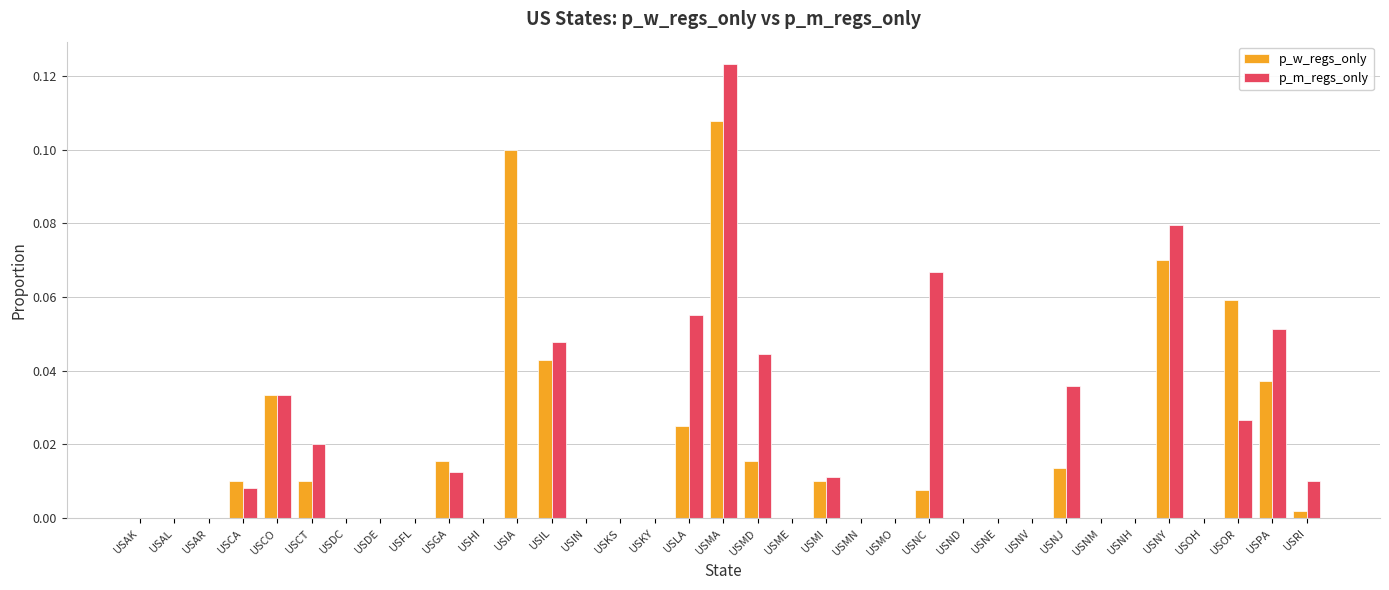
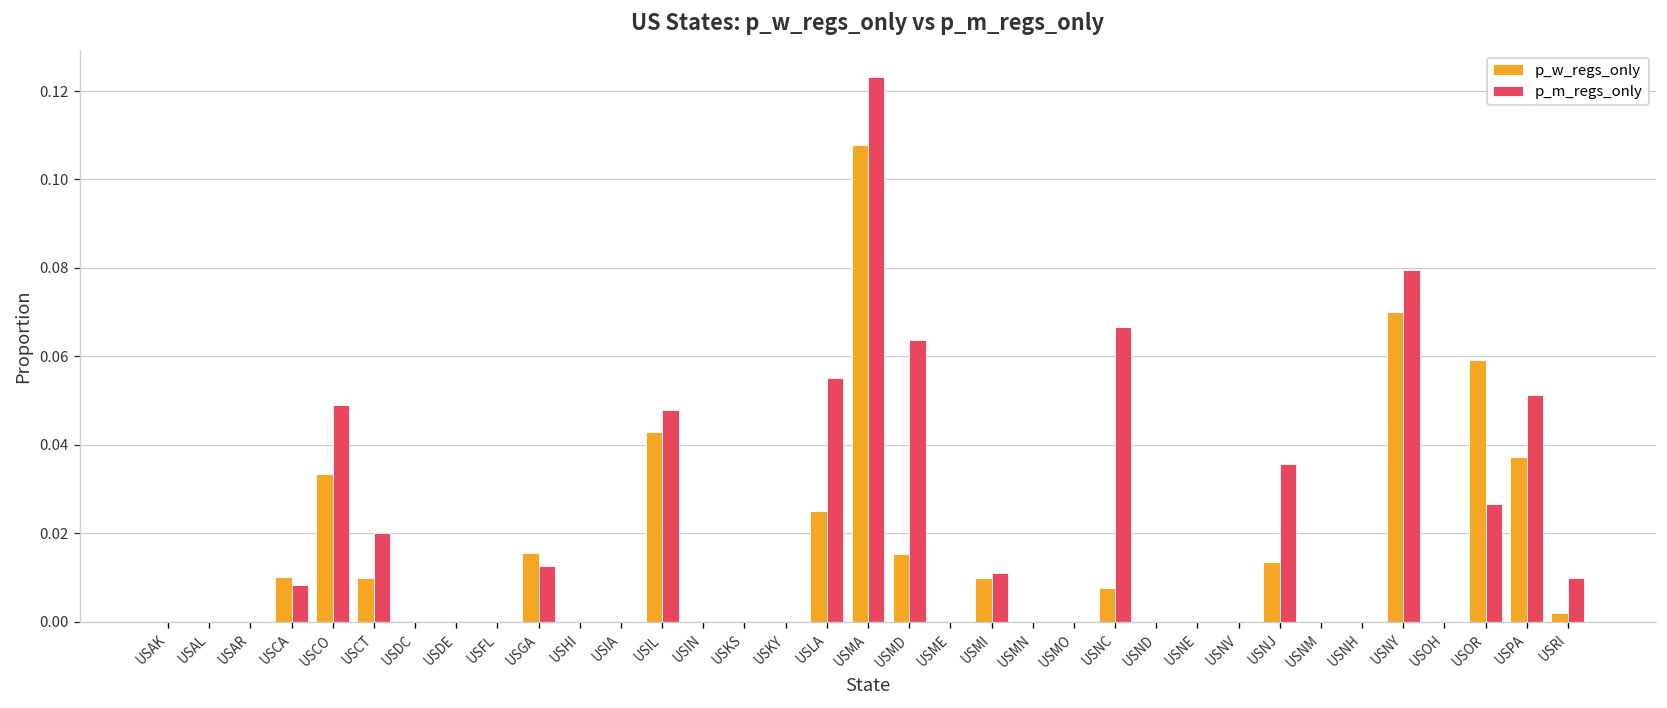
  {
    "p_w_regs_only": {
      "USAK": 0.0,
      "USAL": 0.0,
      "USAR": 0.0,
      "USCA": 0.010,
      "USCO": 0.033,
      "USCT": 0.010,
      "USDC": 0.0,
      "USDE": 0.0,
      "USFL": 0.0,
      "USGA": 0.016,
      "USHI": 0.0,
-     "USIA": 0.1,
+     "USIA": 0.0,
      "USIL": 0.043,
      "USIN": 0.0,
      "USKS": 0.0,
      "USKY": 0.0,
      "USLA": 0.025,
      "USMA": 0.108,
      "USMD": 0.015,
      "USME": 0.0,
      "USMI": 0.010,
      "USMN": 0.0,
      "USMO": 0.0,
      "USNC": 0.008,
      "USND": 0.0,
      "USNE": 0.0,
      "USNV": 0.0,
      "USNJ": 0.013,
      "USNM": 0.0,
      "USNH": 0.0,
      "USNY": 0.070,
      "USOH": 0.0,
      "USOR": 0.059,
      "USPA": 0.037,
      "USRI": 0.002
    },
    "p_m_regs_only": {
      "USAK": 0.000,
      "USAL": 0.000,
      "USAR": 0.000,
      "USCA": 0.008,
-     "USCO": 0.033,
+     "USCO": 0.049,
      "USCT": 0.020,
      "USDC": 0.000,
      "USDE": 0.000,
      "USFL": 0.000,
      "USGA": 0.013,
      "USHI": 0.000,
      "USIA": 0.000,
      "USIL": 0.048,
      "USIN": 0.000,
      "USKS": 0.000,
      "USKY": 0.000,
      "USLA": 0.055,
      "USMA": 0.123,
-     "USMD": 0.044,
+     "USMD": 0.064,
      "USME": 0.000,
      "USMI": 0.011,
      "USMN": 0.000,
      "USMO": 0.000,
      "USNC": 0.067,
      "USND": 0.000,
      "USNE": 0.000,
      "USNV": 0.000,
      "USNJ": 0.036,
      "USNM": 0.000,
      "USNH": 0.000,
      "USNY": 0.080,
      "USOH": 0.000,
      "USOR": 0.027,
      "USPA": 0.051,
      "USRI": 0.010
    }
  }
